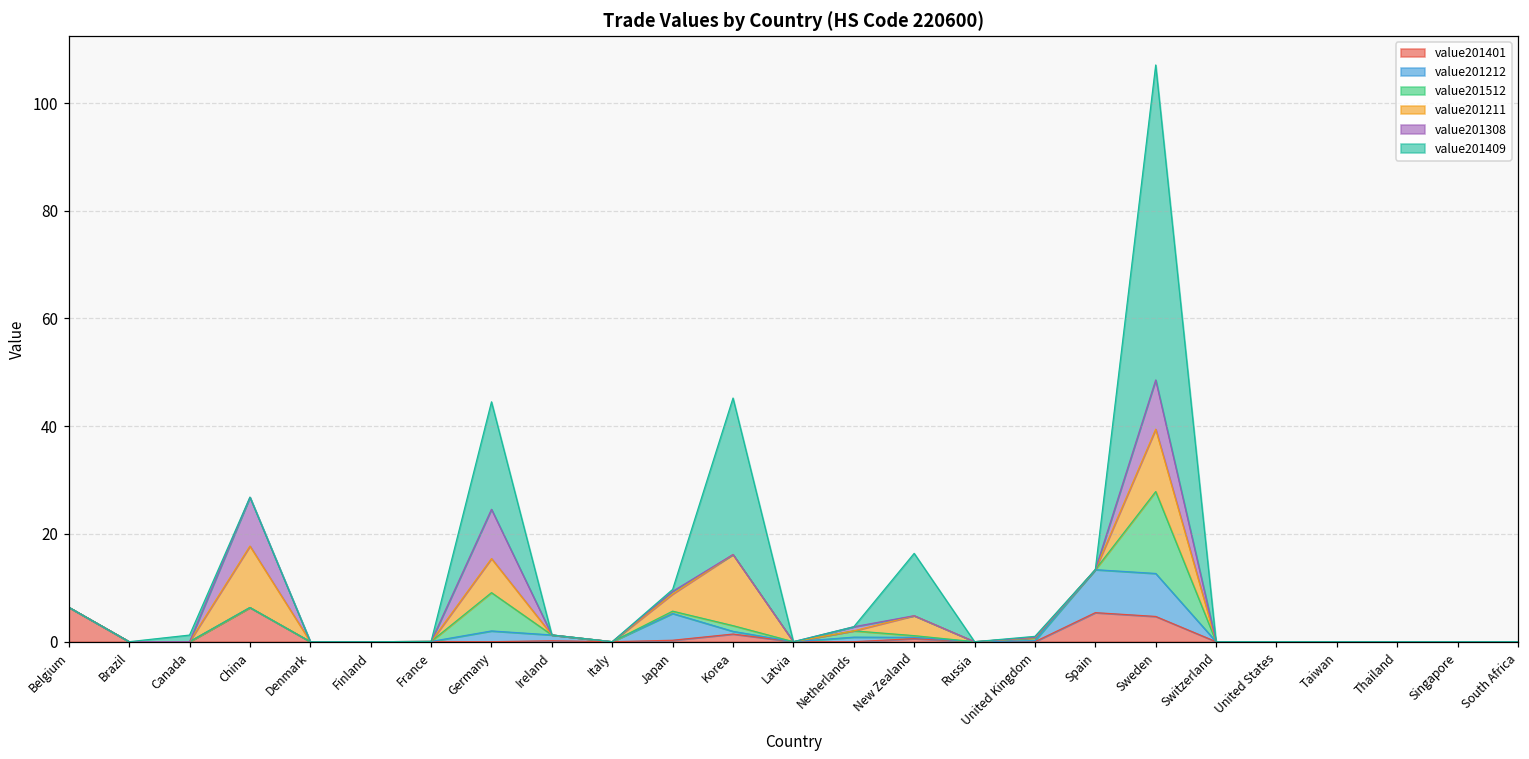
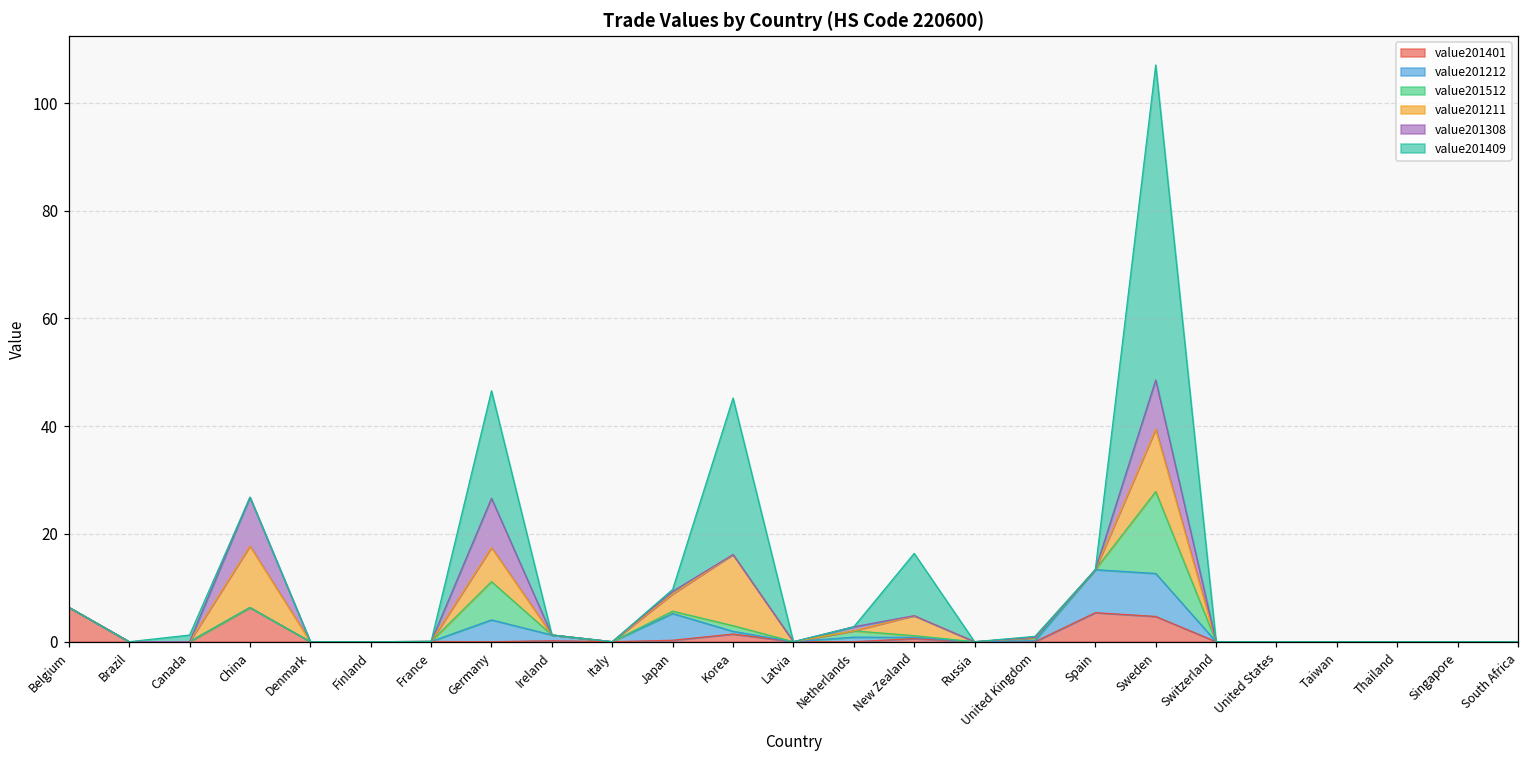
  {
    "value201401": {
      "Germany": 0,
      "Ireland": 0,
      "Japan": 0,
      "Netherlands": 0,
      "Spain": 5,
      "Sweden": 5
    },
    "value201212": {
-     "Germany": 2,
+     "Germany": 4,
      "Netherlands": 1,
      "Sweden": 8
    },
    "value201211": {
      "China": 11,
      "Germany": 6,
      "Sweden": 12
    },
    "value201308": {
      "Germany": 9,
      "Sweden": 9
    }
  }
